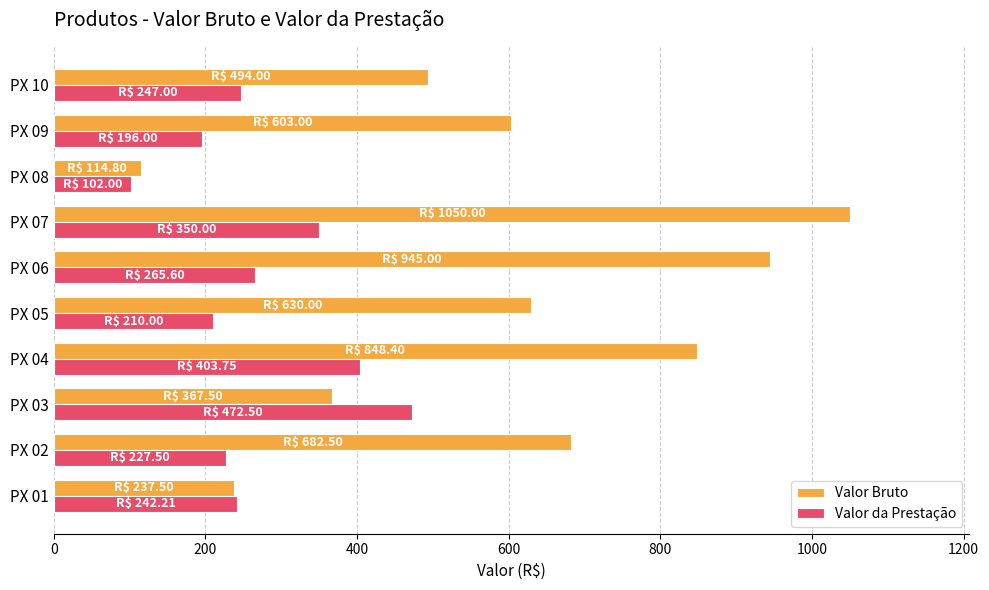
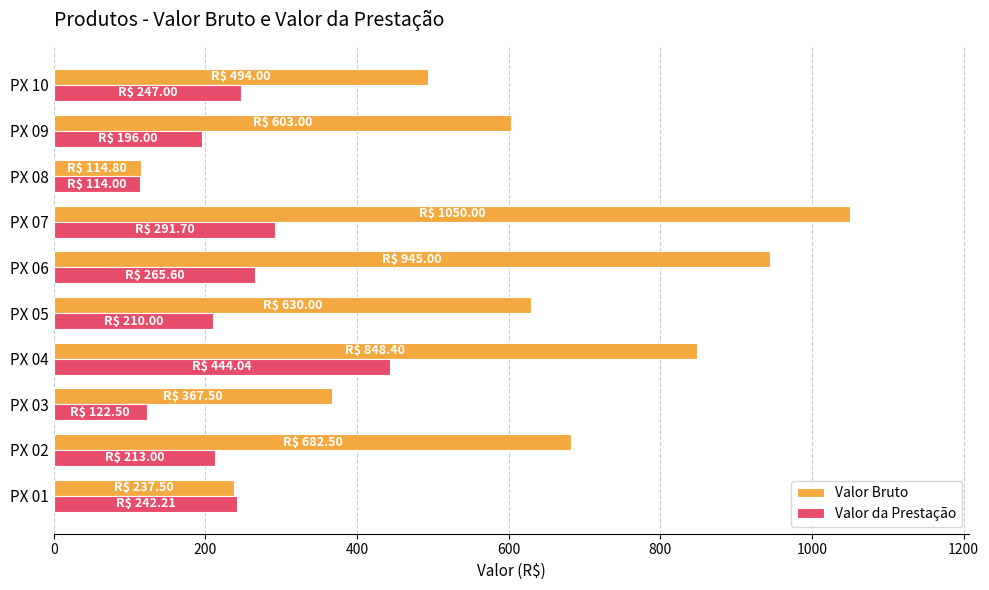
  {
    "Valor Bruto": {
      "PX 10": 494.00,
      "PX 09": 603.00,
      "PX 08": 114.80,
      "PX 07": 1050.00,
      "PX 06": 945.00,
      "PX 05": 630.00,
      "PX 04": 848.40,
      "PX 03": 367.50,
      "PX 02": 682.50,
      "PX 01": 237.50
    },
    "Valor da Prestação": {
      "PX 10": 247.00,
      "PX 09": 196.00,
-     "PX 08": 102.00,
-     "PX 07": 350.00,
+     "PX 08": 114.00,
+     "PX 07": 291.70,
      "PX 06": 265.60,
      "PX 05": 210.00,
-     "PX 04": 403.75,
-     "PX 03": 472.50,
-     "PX 02": 227.50,
+     "PX 04": 444.04,
+     "PX 03": 122.50,
+     "PX 02": 213.00,
      "PX 01": 242.21
    }
  }
